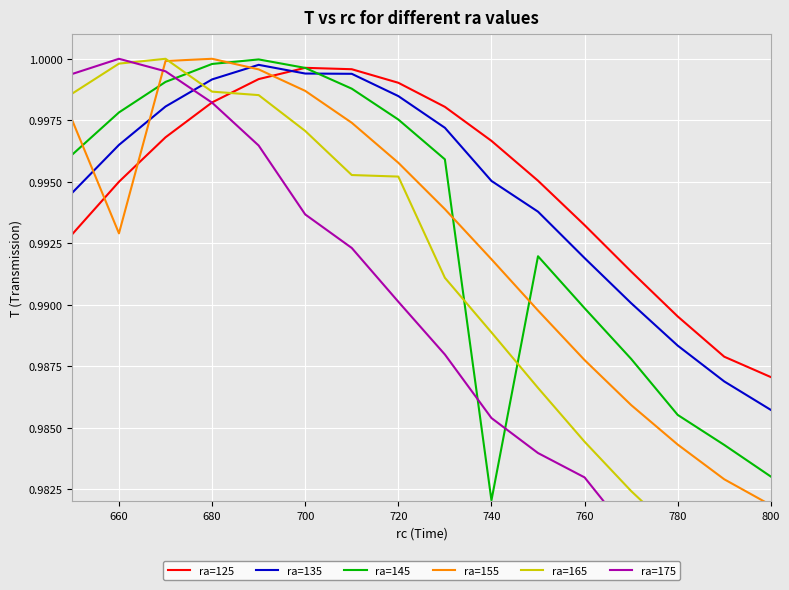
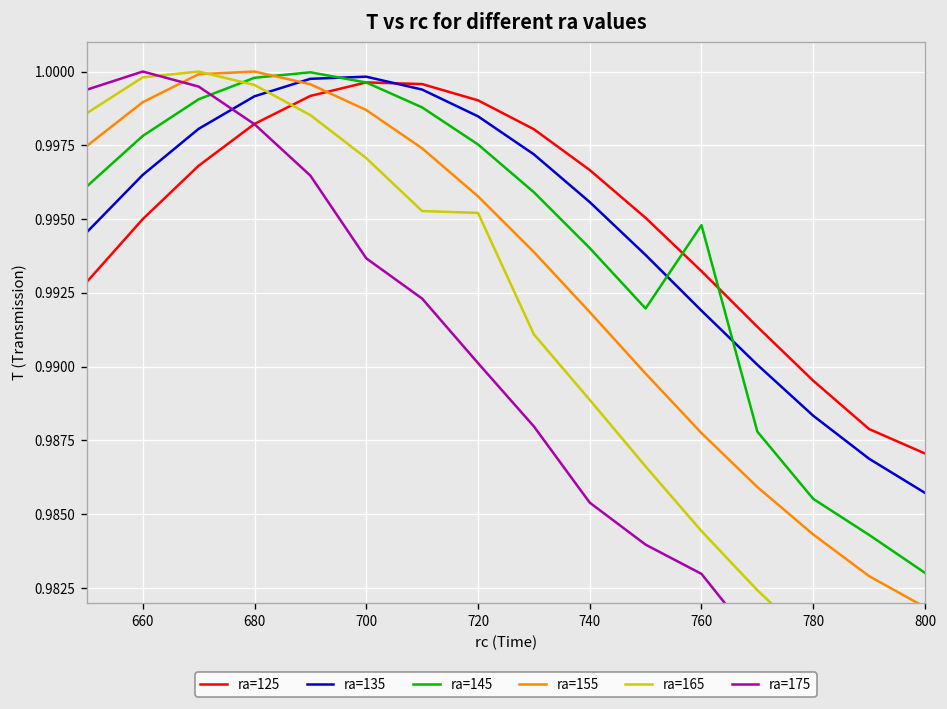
  {
    "ra=125": {
      "660": 0.9950,
      "720": 0.9990,
      "740": 0.9967,
      "760": 0.9932,
      "780": 0.9895,
      "800": 0.9871
    },
    "ra=135": {
      "660": 0.9965,
      "680": 0.9992,
-     "700": 0.9994,
+     "700": 0.9998,
      "720": 0.9985,
-     "740": 0.9950,
+     "740": 0.9956,
      "760": 0.9919,
      "780": 0.9883,
      "800": 0.9857
    },
    "ra=145": {
      "660": 0.9978,
      "680": 0.9998,
      "720": 0.9975,
-     "740": 0.9820,
-     "760": 0.9899,
+     "740": 0.9940,
+     "760": 0.9948,
      "780": 0.9855,
      "800": 0.9830
    },
    "ra=155": {
-     "660": 0.9929,
+     "660": 0.9990,
      "680": 1.0000,
      "700": 0.9987,
      "720": 0.9958,
      "740": 0.9918,
      "760": 0.9877,
      "780": 0.9843
    },
    "ra=165": {
      "660": 0.9998,
-     "680": 0.9987,
+     "680": 0.9995,
      "700": 0.9971,
      "720": 0.9952,
      "740": 0.9889,
      "760": 0.9844
    },
    "ra=175": {
      "660": 1.0000,
      "700": 0.9937,
      "720": 0.9901,
      "740": 0.9854,
      "760": 0.9830
    }
  }
